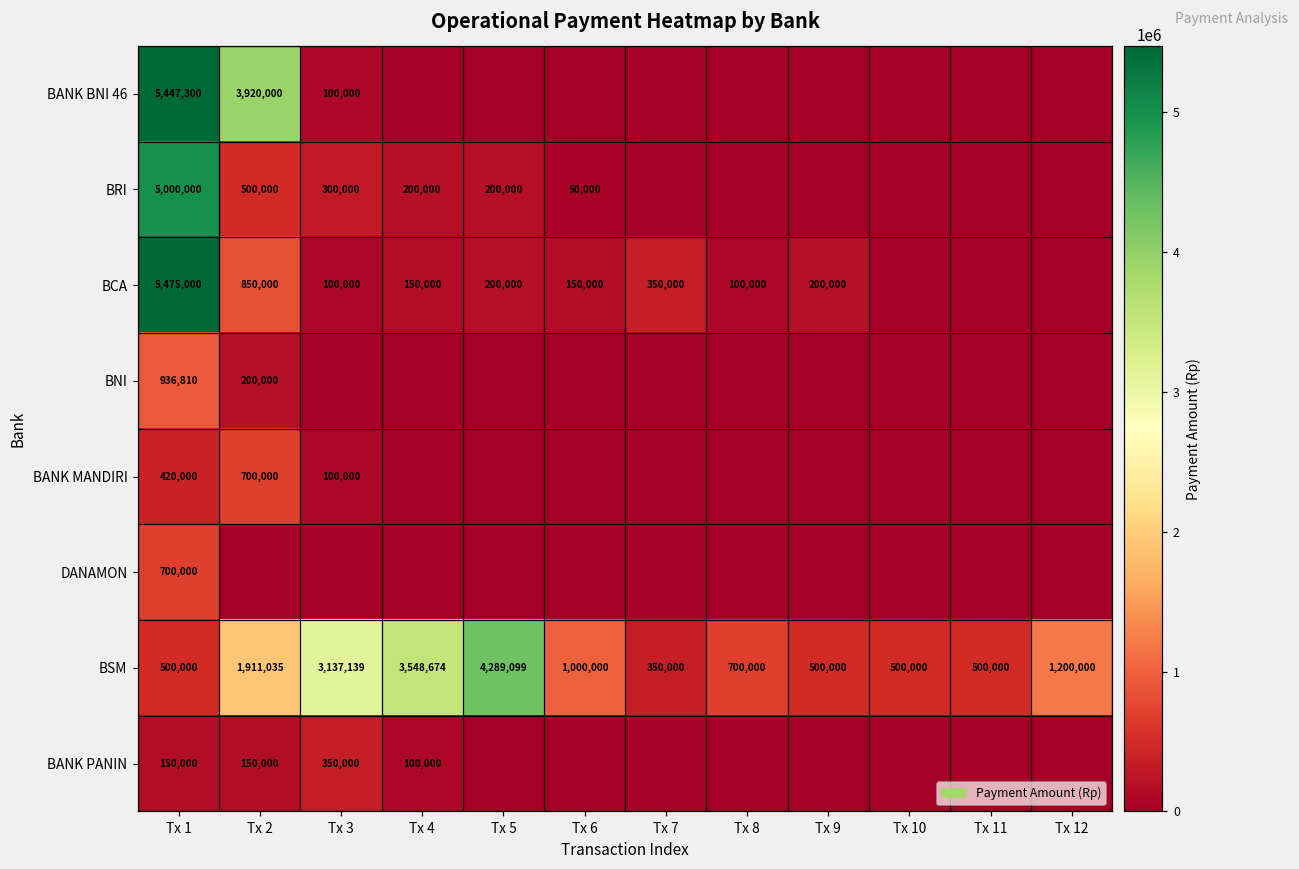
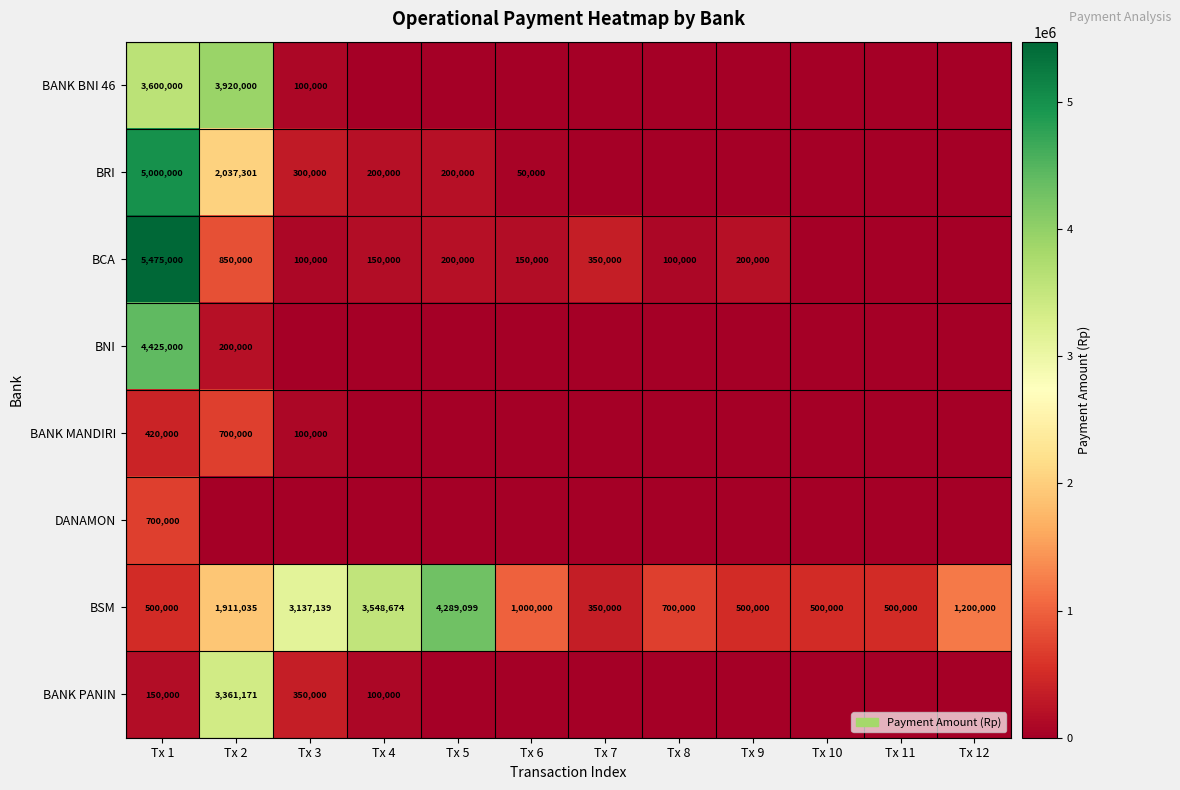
  {
    "BANK BNI 46": {
-     "Tx 1": "5,447,300",
+     "Tx 1": "3,600,000",
      "Tx 2": "3,920,000",
      "Tx 3": "100,000"
    },
    "BRI": {
      "Tx 1": "5,000,000",
-     "Tx 2": "500,000",
+     "Tx 2": "2,037,301",
      "Tx 3": "300,000",
      "Tx 4": "200,000",
      "Tx 5": "200,000",
      "Tx 6": "50,000"
    },
    "BCA": {
      "Tx 1": "5,475,000",
      "Tx 2": "850,000",
      "Tx 3": "100,000",
      "Tx 4": "150,000",
      "Tx 5": "200,000",
      "Tx 6": "150,000",
      "Tx 7": "350,000",
      "Tx 8": "100,000",
      "Tx 9": "200,000"
    },
    "BNI": {
-     "Tx 1": "936,810",
+     "Tx 1": "4,425,000",
      "Tx 2": "200,000"
    },
    "BANK MANDIRI": {
      "Tx 1": "420,000",
      "Tx 2": "700,000",
      "Tx 3": "100,000"
    },
    "DANAMON": {
      "Tx 1": "700,000"
    },
    "BSM": {
      "Tx 1": "500,000",
      "Tx 2": "1,911,035",
      "Tx 3": "3,137,139",
      "Tx 4": "3,548,674",
      "Tx 5": "4,289,099",
      "Tx 6": "1,000,000",
      "Tx 7": "350,000",
      "Tx 8": "700,000",
      "Tx 9": "500,000",
      "Tx 10": "500,000",
      "Tx 11": "500,000",
      "Tx 12": "1,200,000"
    },
    "BANK PANIN": {
      "Tx 1": "150,000",
-     "Tx 2": "150,000",
+     "Tx 2": "3,361,171",
      "Tx 3": "350,000",
      "Tx 4": "100,000"
    }
  }
